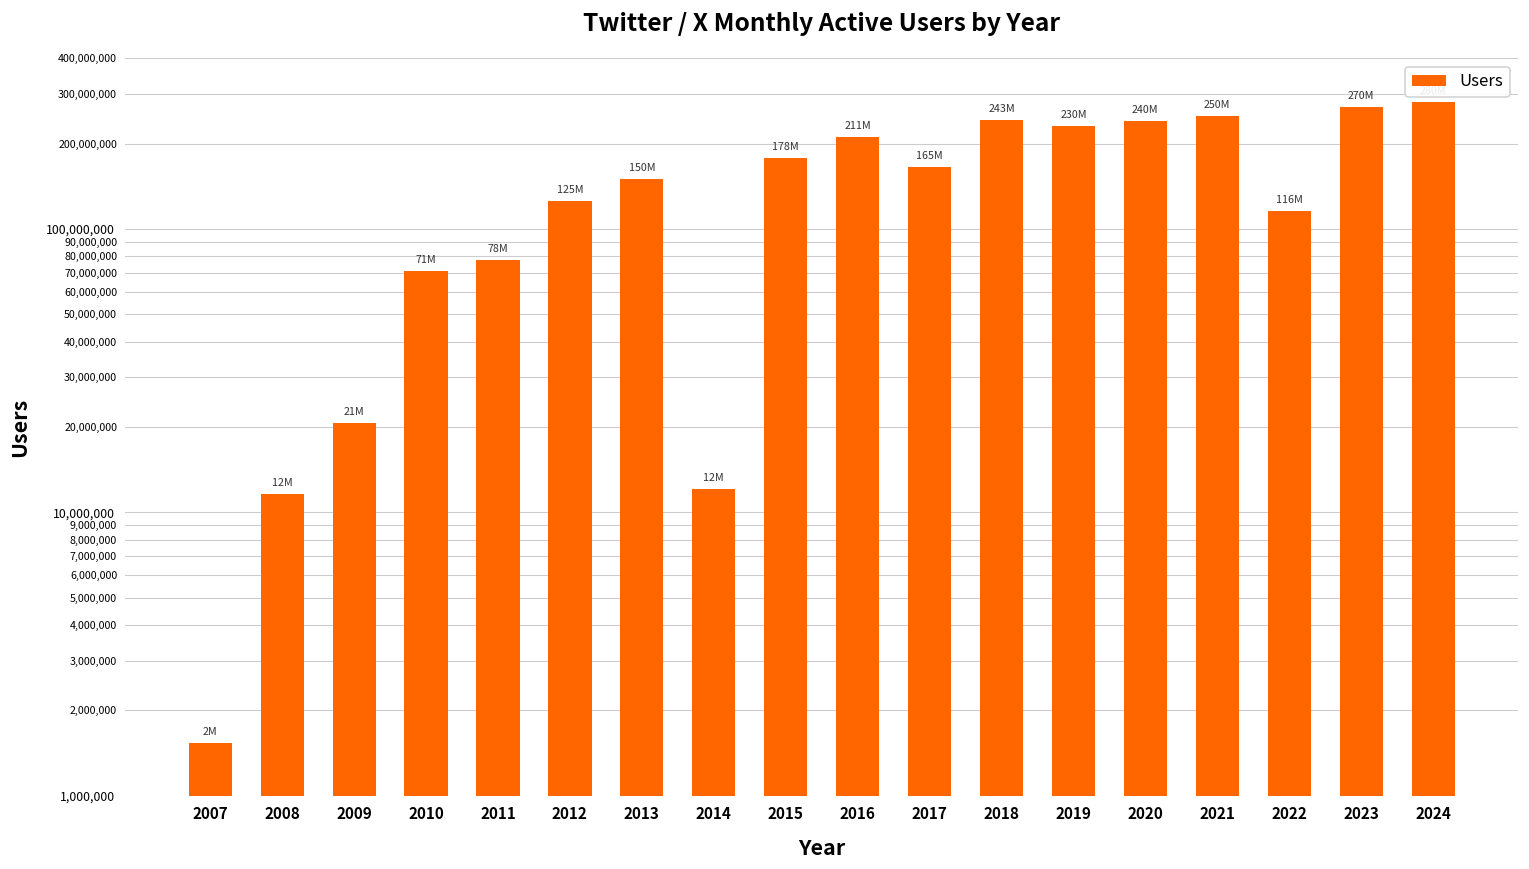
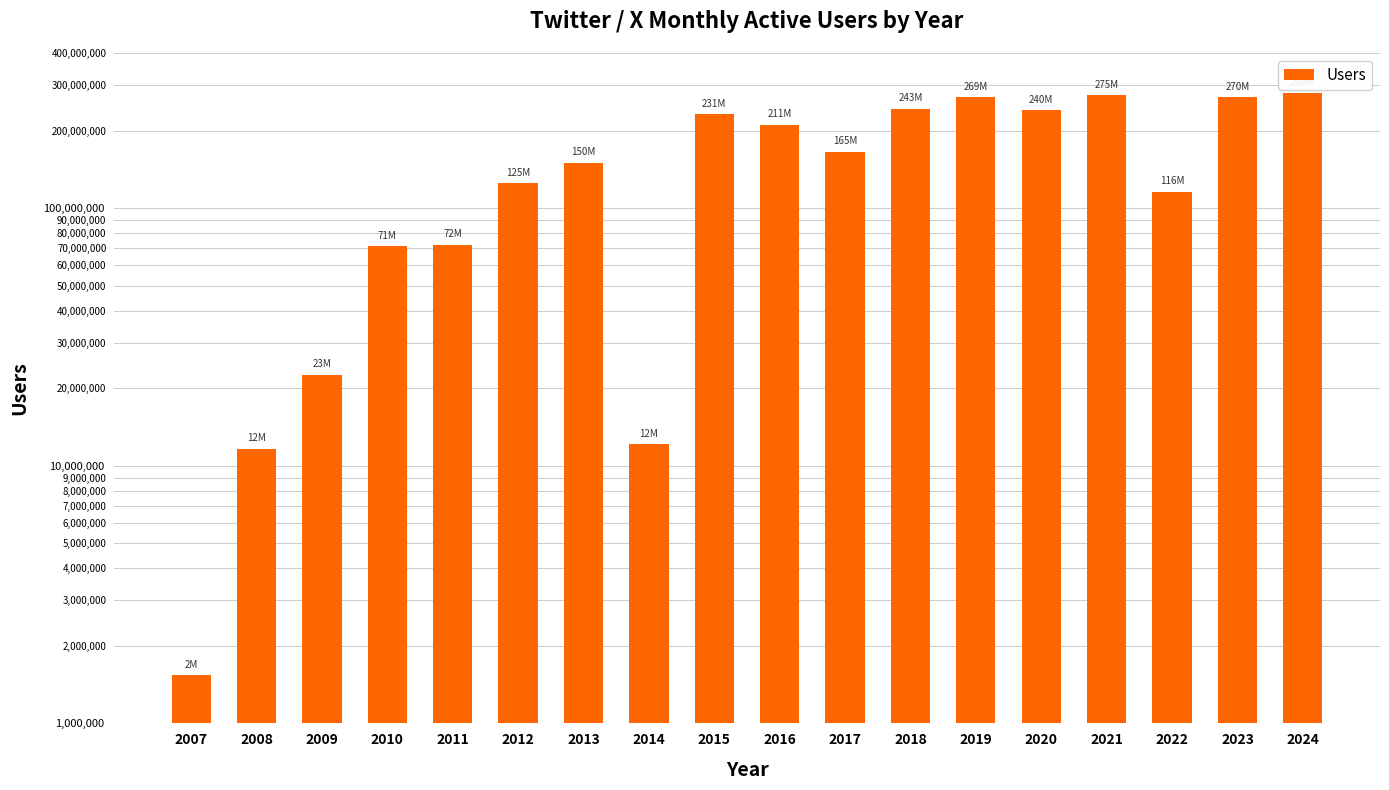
  {
    "2007": "2M",
    "2008": "12M",
-   "2009": "21M",
+   "2009": "23M",
    "2010": "71M",
-   "2011": "78M",
+   "2011": "72M",
    "2012": "125M",
    "2013": "150M",
    "2014": "12M",
-   "2015": "178M",
+   "2015": "231M",
    "2016": "211M",
    "2017": "165M",
    "2018": "243M",
-   "2019": "230M",
+   "2019": "269M",
    "2020": "240M",
-   "2021": "250M",
+   "2021": "275M",
    "2022": "116M",
    "2023": "270M"
  }
